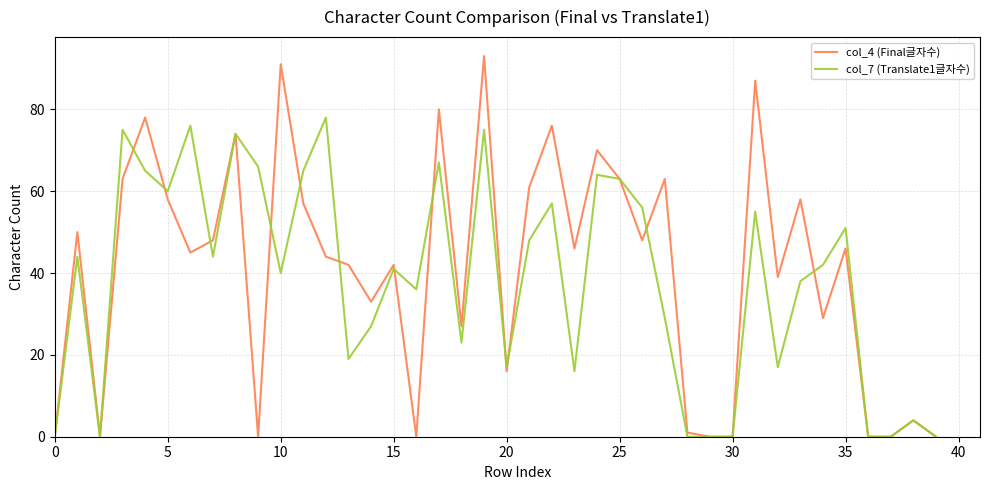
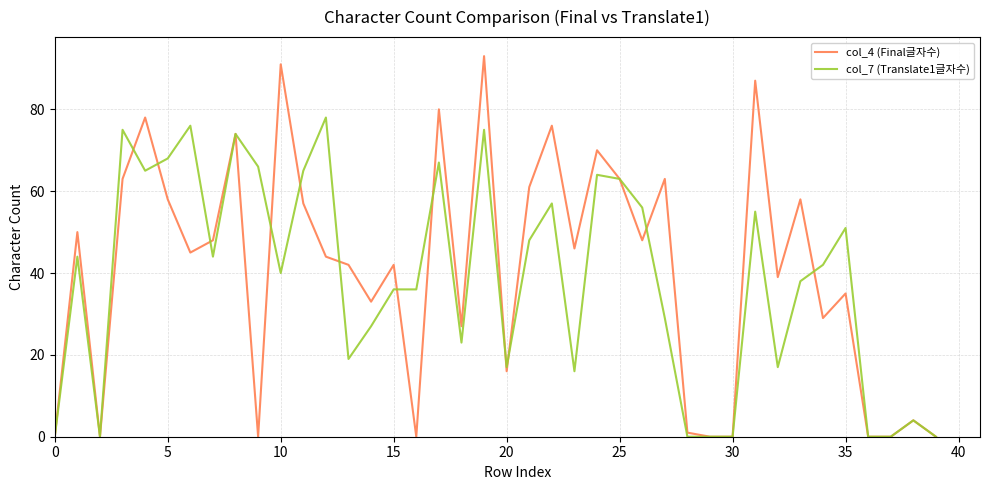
  {
    "col_4 (Final글자수)": {
      "5": 58,
      "10": 91,
      "15": 42,
      "20": 16,
-     "35": 46
+     "35": 35
    },
    "col_7 (Translate1글자수)": {
-     "5": 60,
+     "5": 68,
      "10": 40,
-     "15": 41,
+     "15": 36,
      "20": 17,
      "35": 51
    }
  }
